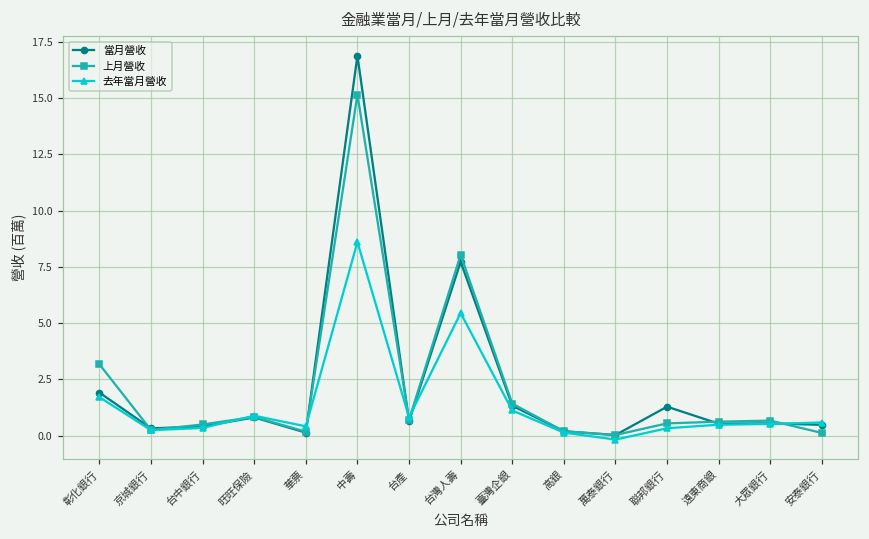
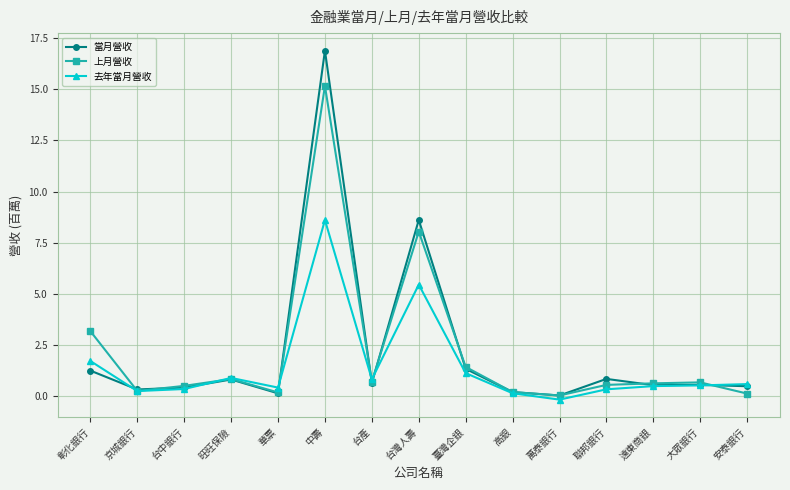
  {
    "當月營收": {
-     "彰化銀行": 1.9,
+     "彰化銀行": 1.2,
      "中壽": 16.9,
-     "台灣人壽": 7.7,
-     "聯邦銀行": 1.3
+     "台灣人壽": 8.6,
+     "聯邦銀行": 0.8
    }
  }
